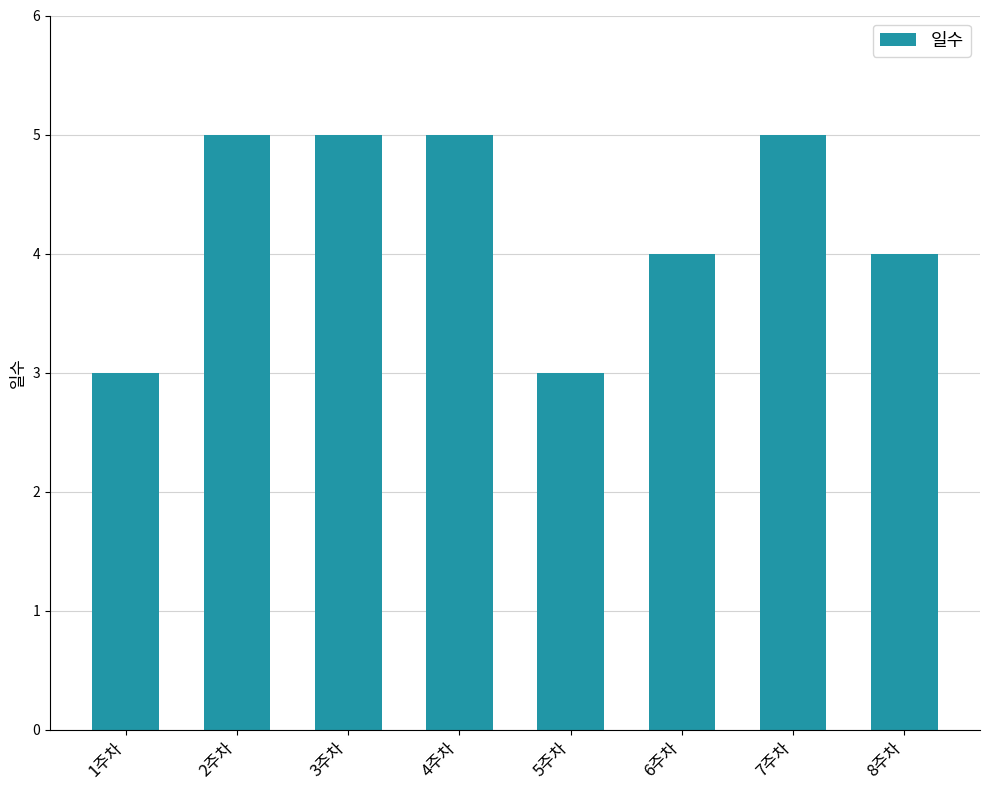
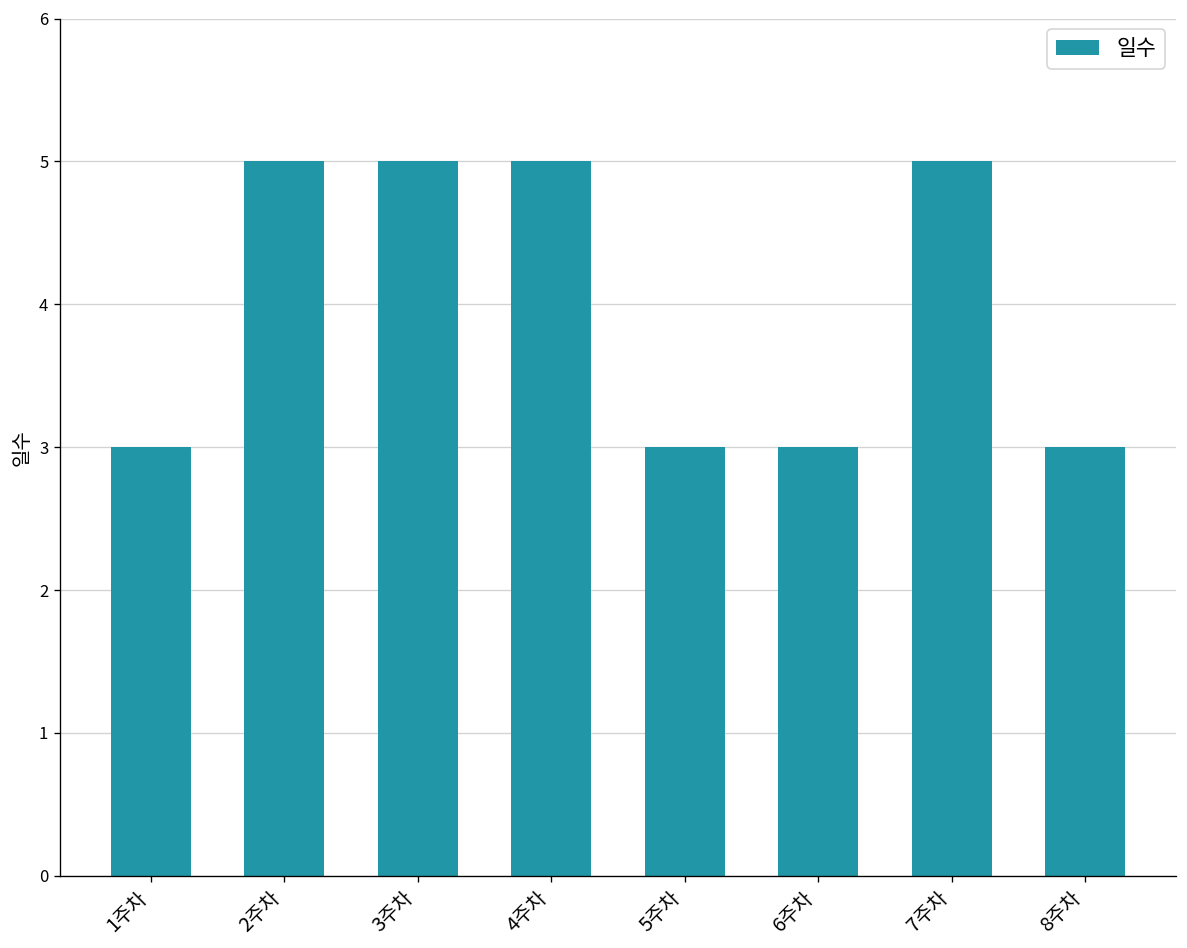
  {
    "1주차": 3,
    "2주차": 5,
    "3주차": 5,
    "4주차": 5,
    "5주차": 3,
-   "6주차": 4,
+   "6주차": 3,
    "7주차": 5,
-   "8주차": 4
+   "8주차": 3
  }
